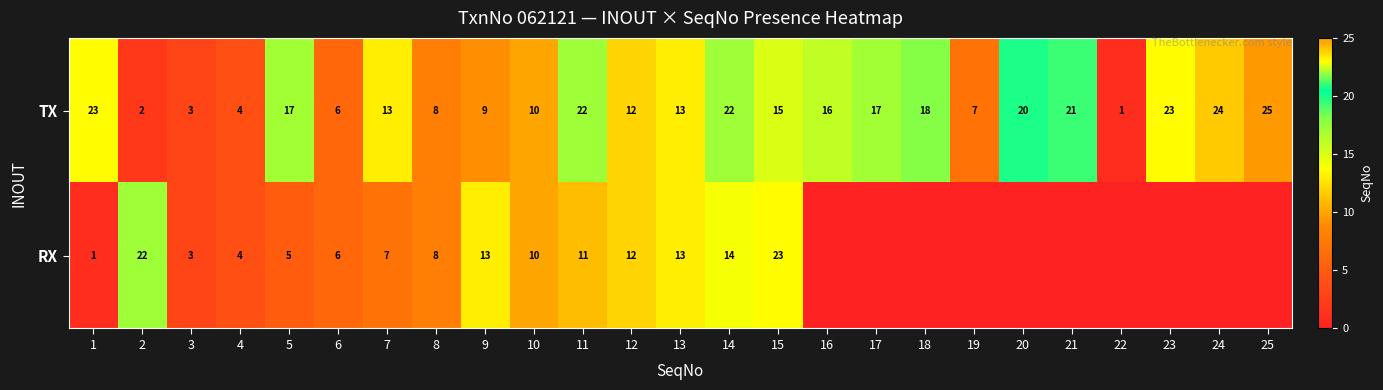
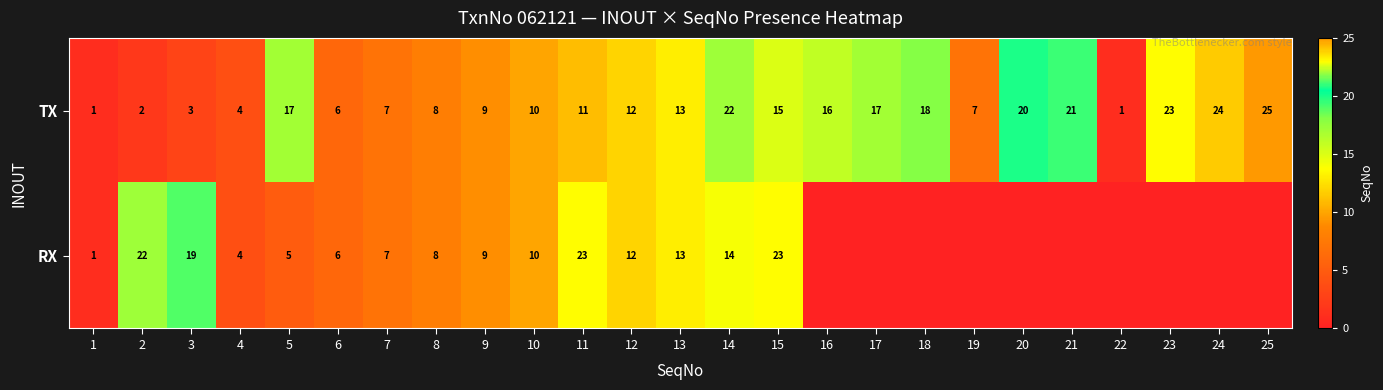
  {
    "TX": {
-     "1": 23,
+     "1": 1,
      "2": 2,
      "3": 3,
      "4": 4,
      "5": 17,
      "6": 6,
-     "7": 13,
+     "7": 7,
      "8": 8,
      "9": 9,
      "10": 10,
-     "11": 22,
+     "11": 11,
      "12": 12,
      "13": 13,
      "14": 22,
      "15": 15,
      "16": 16,
      "17": 17,
      "18": 18,
      "19": 7,
      "20": 20,
      "21": 21,
      "22": 1,
      "23": 23,
      "25": 25
    },
    "RX": {
      "1": 1,
      "2": 22,
-     "3": 3,
+     "3": 19,
      "4": 4,
      "5": 5,
      "6": 6,
      "7": 7,
      "8": 8,
-     "9": 13,
+     "9": 9,
      "10": 10,
-     "11": 11,
+     "11": 23,
      "12": 12,
      "13": 13,
      "14": 14,
      "15": 23
    }
  }
